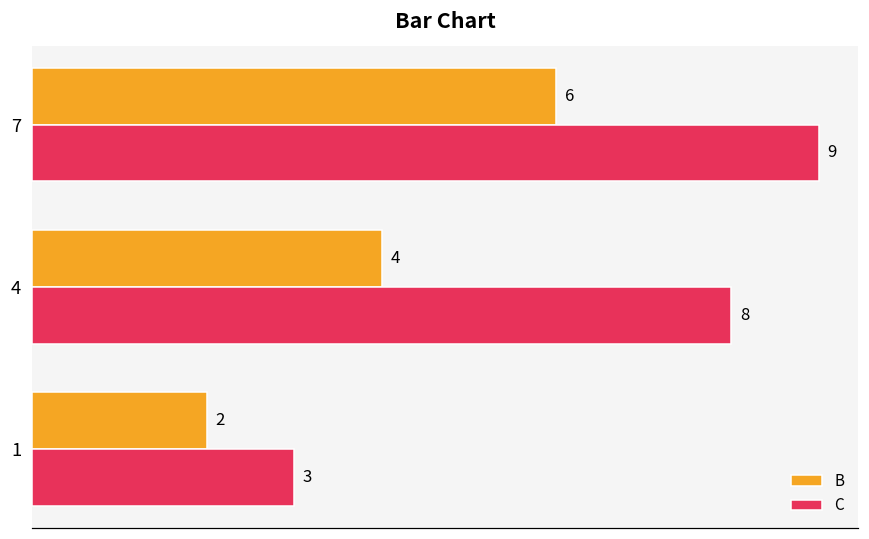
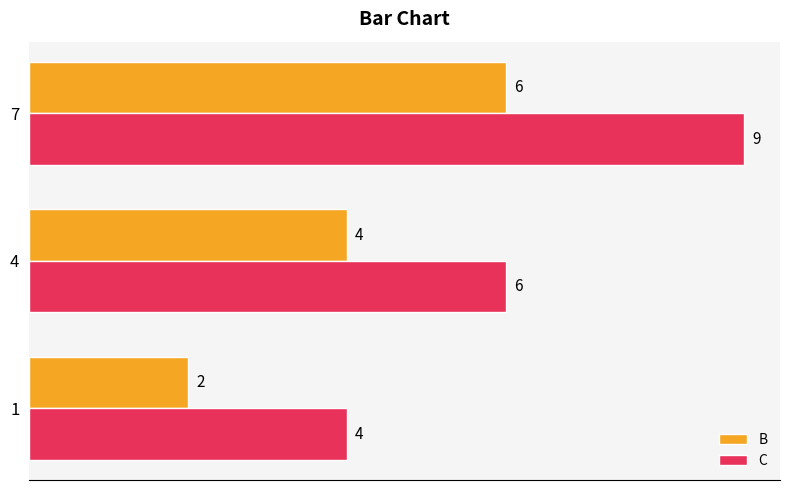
  {
    "B": {
      "7": 6,
      "4": 4,
      "1": 2
    },
    "C": {
      "7": 9,
-     "4": 8,
-     "1": 3
+     "4": 6,
+     "1": 4
    }
  }
